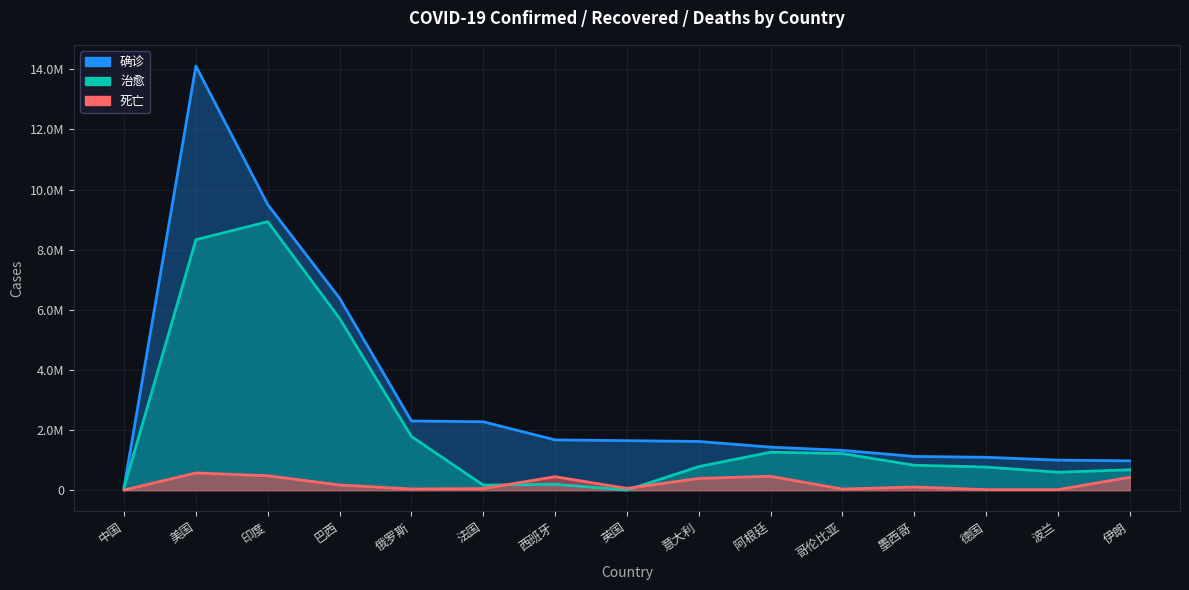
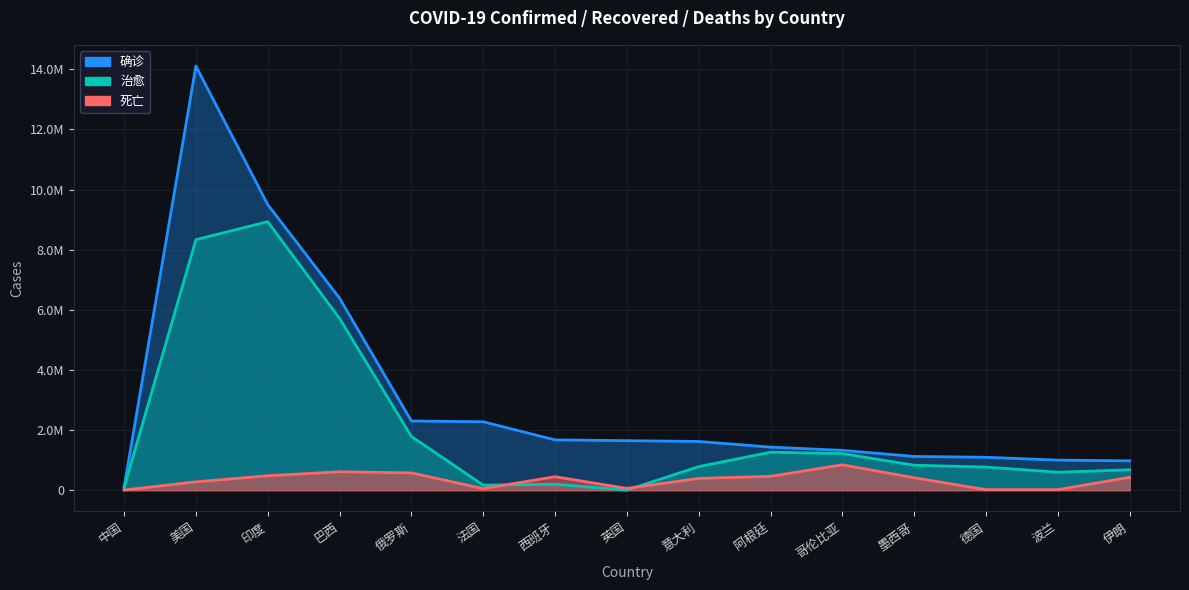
  {
    "死亡": {
-     "美国": 600000,
+     "美国": 300000,
      "印度": 500000,
-     "巴西": 200000,
-     "俄罗斯": 0,
+     "巴西": 600000,
+     "俄罗斯": 600000,
      "法国": 100000,
      "西班牙": 400000,
      "意大利": 400000,
      "阿根廷": 500000,
-     "哥伦比亚": 0,
-     "墨西哥": 100000,
+     "哥伦比亚": 800000,
+     "墨西哥": 400000,
      "德国": 0,
      "波兰": 0,
      "伊朗": 400000
    }
  }
